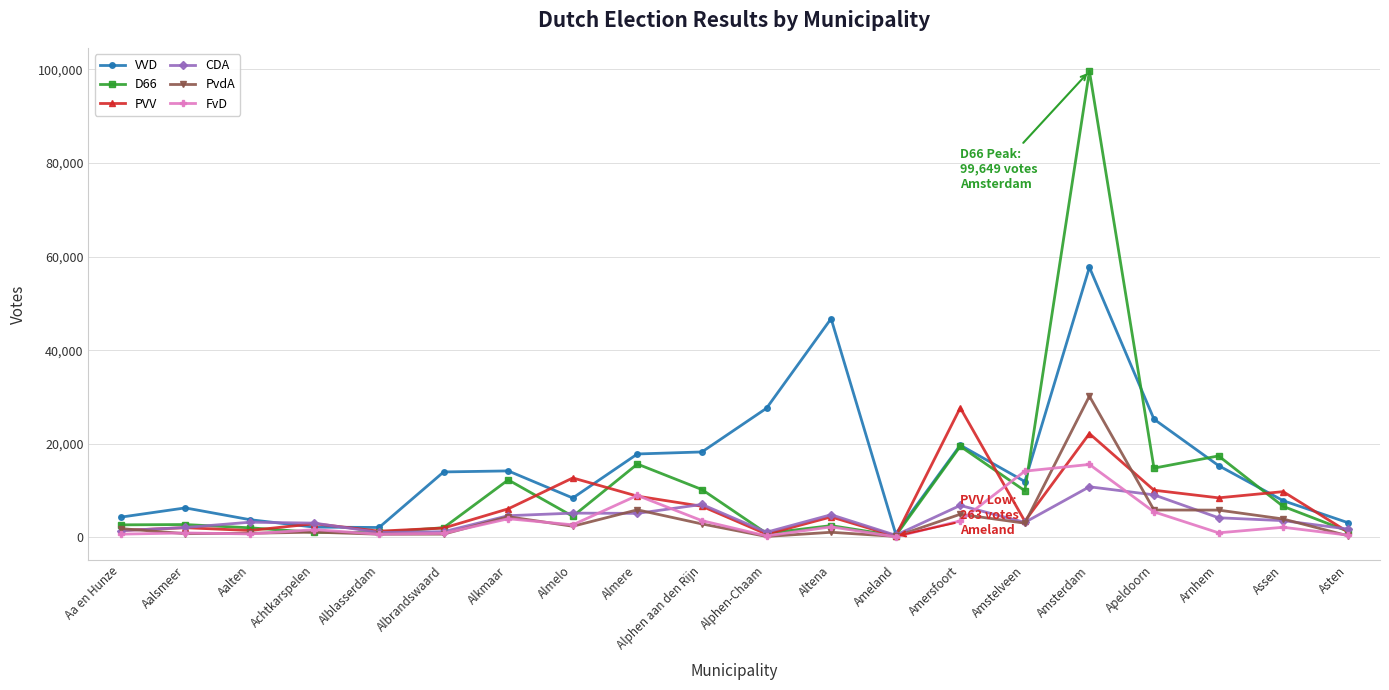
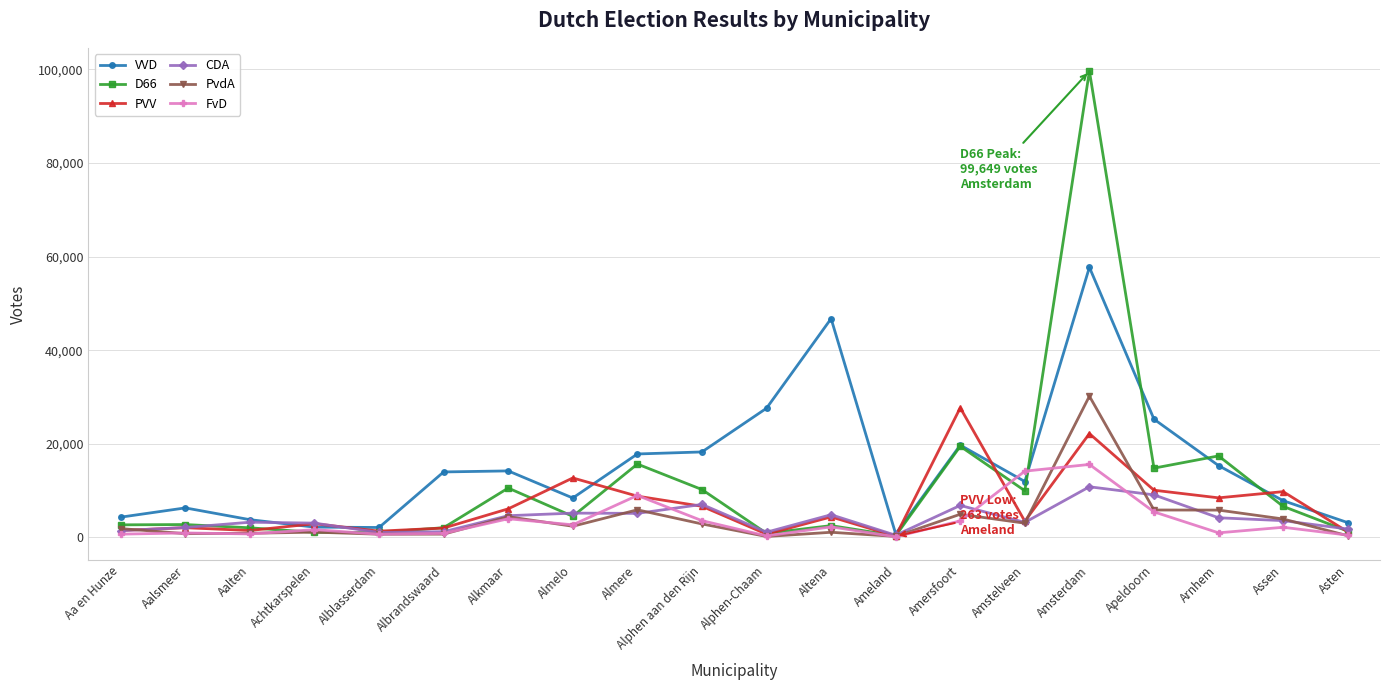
  {
    "VVD": {
      "Aa en Hunze": "4,000",
      "Aalsmeer": "6,000",
      "Alblasserdam": "2,000",
      "Albrandswaard": "14,000",
      "Alkmaar": "14,000",
      "Almelo": "8,000",
      "Almere": "18,000",
      "Alphen aan den Rijn": "18,000",
      "Alphen-Chaam": "28,000",
      "Altena": "47,000",
      "Amstelveen": "12,000",
      "Amsterdam": "58,000",
      "Apeldoorn": "25,000",
      "Arnhem": "15,000",
      "Assen": "8,000",
      "Asten": "3,000"
    },
    "D66": {
      "Aa en Hunze": "3,000",
      "Aalsmeer": "3,000",
      "Aalten": "2,000",
-     "Alkmaar": "12,000",
+     "Alkmaar": "11,000",
      "Almelo": "5,000",
      "Almere": "16,000",
      "Alphen aan den Rijn": "10,000",
      "Amstelveen": "10,000",
      "Apeldoorn": "15,000",
      "Arnhem": "17,000",
      "Assen": "7,000"
    },
    "PVV": {
      "Aalten": "1,000",
      "Alkmaar": "6,000",
      "Almelo": "13,000",
      "Amersfoort": "28,000",
      "Amsterdam": "22,000",
      "Apeldoorn": "10,000",
      "Arnhem": "8,000",
      "Assen": "10,000"
    },
    "CDA": {
      "Almelo": "5,000",
      "Almere": "5,000",
      "Amsterdam": "11,000",
      "Apeldoorn": "9,000",
      "Arnhem": "4,000"
    },
    "PvdA": {
      "Almere": "6,000",
      "Alphen aan den Rijn": "3,000",
      "Altena": "1,000",
      "Amsterdam": "30,000",
      "Arnhem": "6,000"
    },
    "FvD": {
      "Aa en Hunze": "1,000",
      "Alphen aan den Rijn": "4,000",
      "Amstelveen": "14,000",
      "Amsterdam": "16,000",
      "Arnhem": "1,000",
      "Assen": "2,000"
    }
  }
